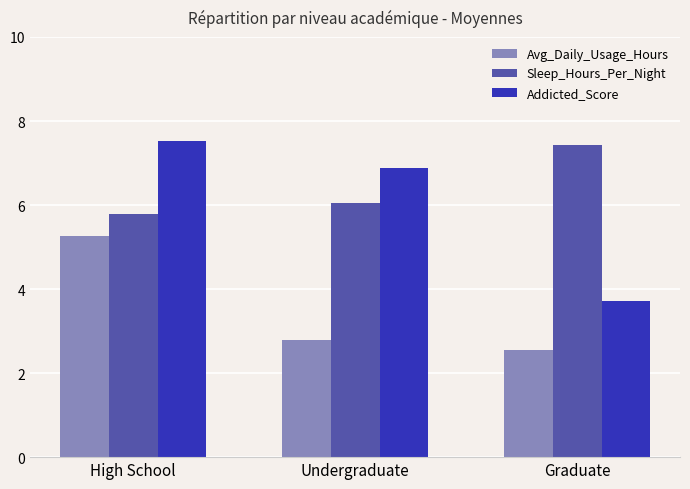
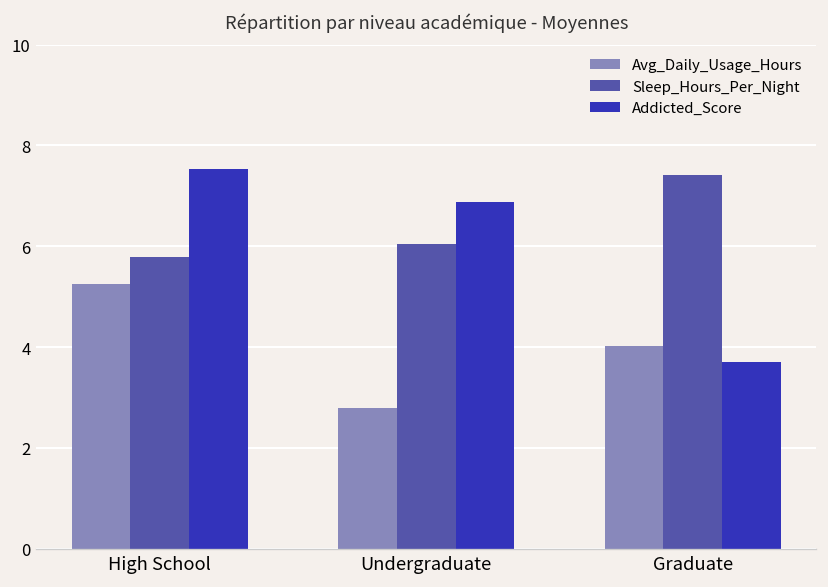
  {
    "Avg_Daily_Usage_Hours": {
      "High School": 5.3,
      "Undergraduate": 2.8,
-     "Graduate": 2.6
+     "Graduate": 4.0
    }
  }
